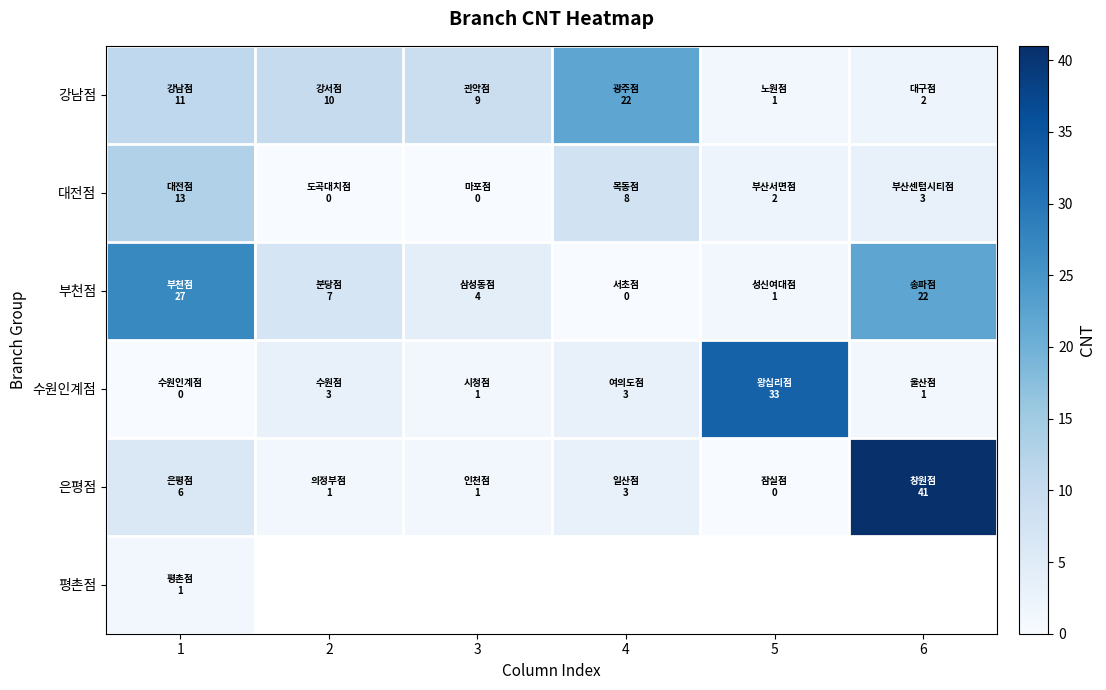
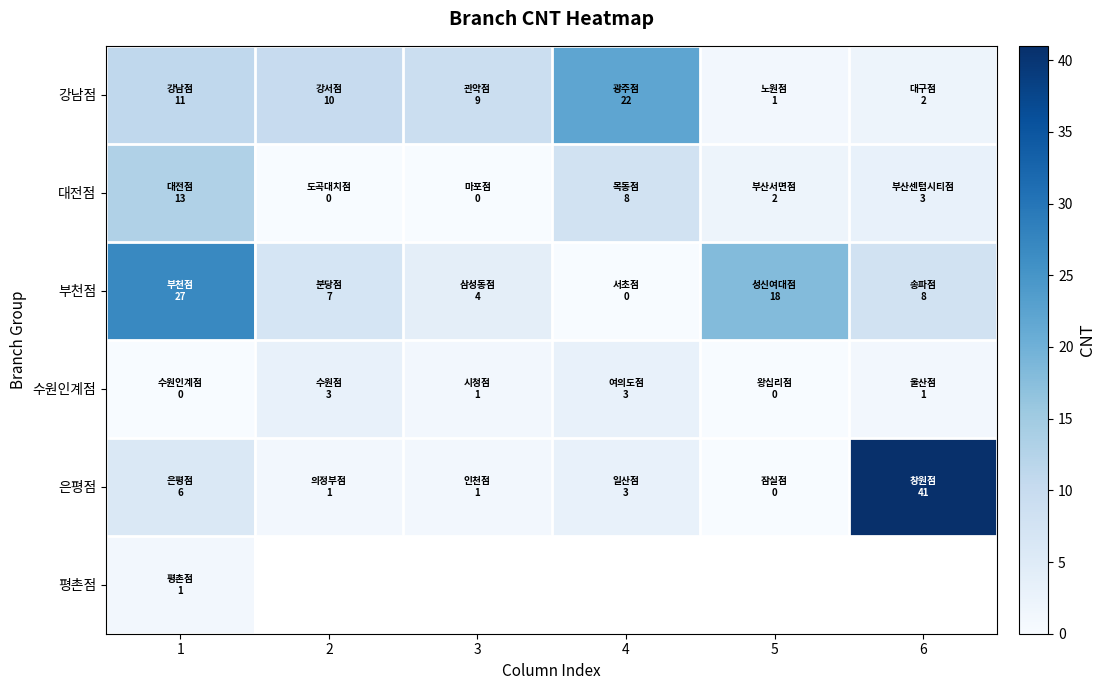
  {
    "강남점": {
      "1": 11,
      "2": 10,
      "3": 9,
      "4": 22,
      "5": 1,
      "6": 2
    },
    "대전점": {
      "1": 13,
      "2": 0,
      "3": 0,
      "4": 8,
      "5": 2,
      "6": 3
    },
    "부천점": {
      "1": 27,
      "2": 7,
      "3": 4,
      "4": 0,
-     "5": 1,
-     "6": 22
+     "5": 18,
+     "6": 8
    },
    "수원인계점": {
      "1": 0,
      "2": 3,
      "3": 1,
      "4": 3,
-     "5": 33,
+     "5": 0,
      "6": 1
    },
    "은평점": {
      "1": 6,
      "2": 1,
      "3": 1,
      "4": 3,
      "5": 0,
      "6": 41
    },
    "평촌점": {
      "1": 1
    }
  }
